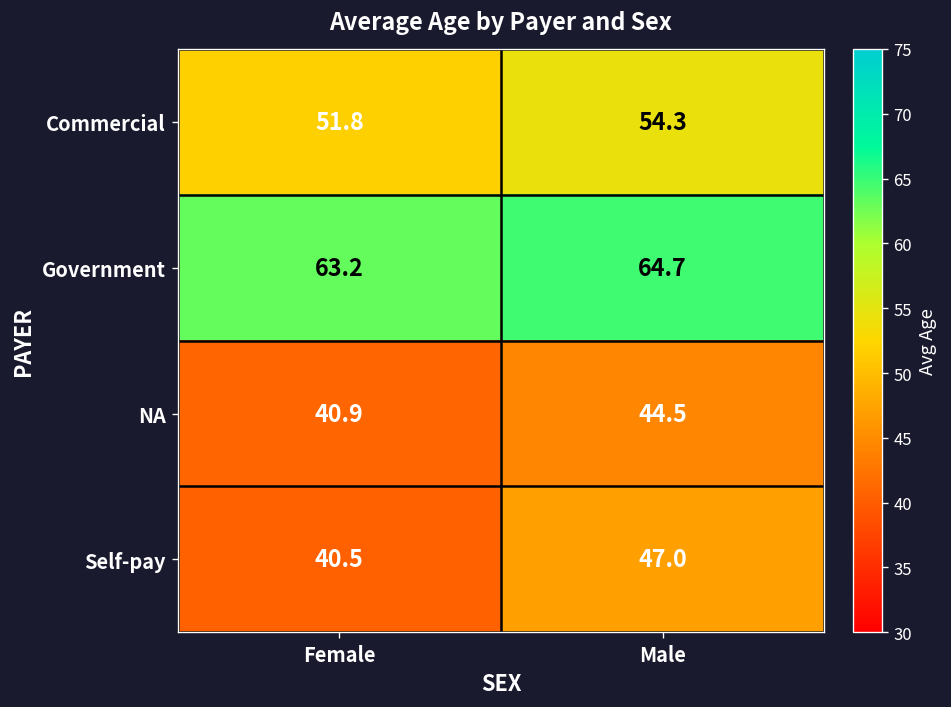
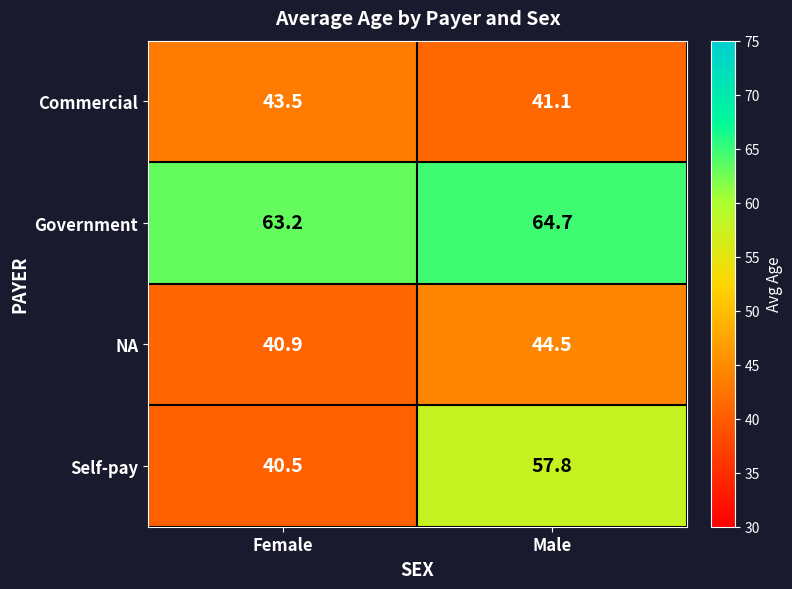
  {
    "Commercial": {
-     "Female": 51.8,
-     "Male": 54.3
+     "Female": 43.5,
+     "Male": 41.1
    },
    "Government": {
      "Female": 63.2,
      "Male": 64.7
    },
    "NA": {
      "Female": 40.9,
      "Male": 44.5
    },
    "Self-pay": {
      "Female": 40.5,
-     "Male": 47.0
+     "Male": 57.8
    }
  }
